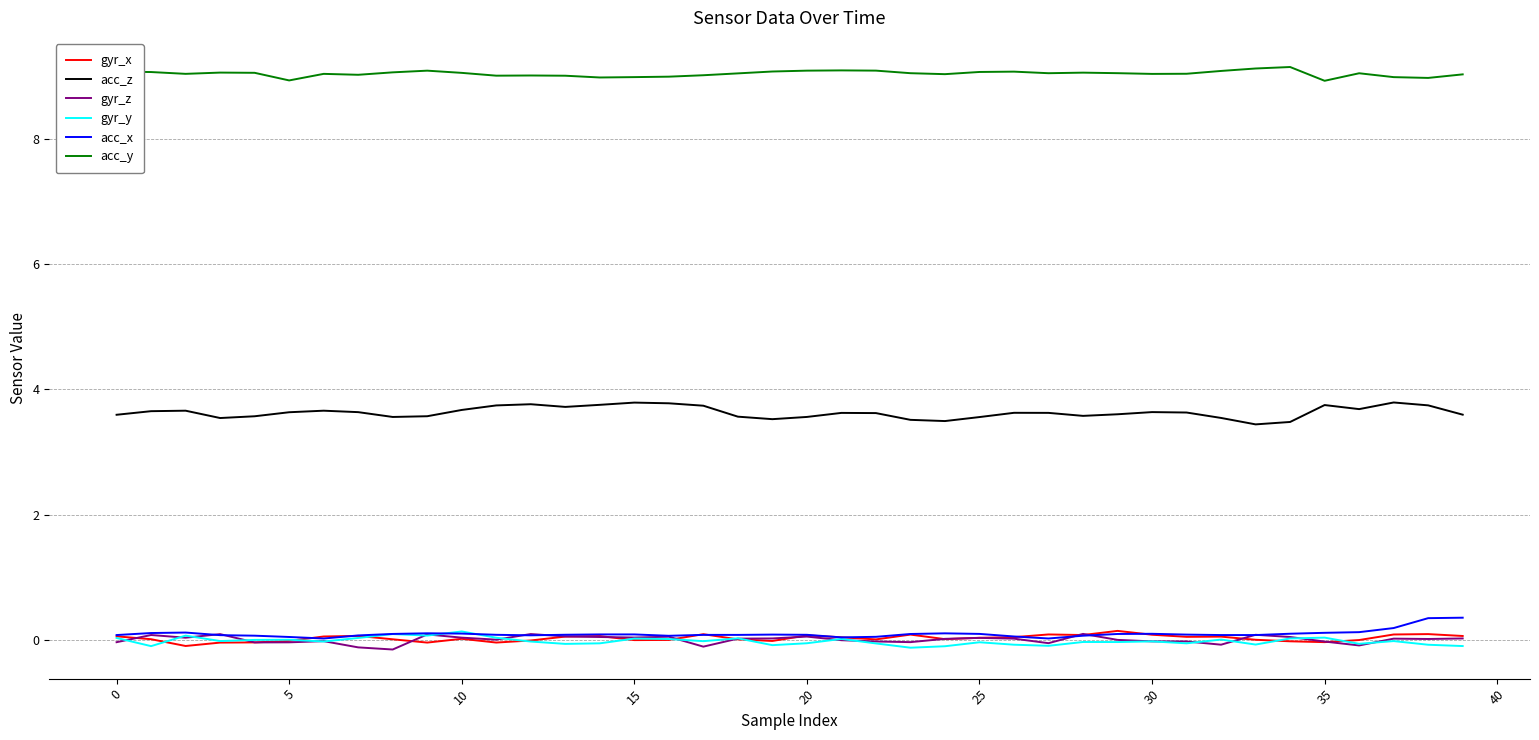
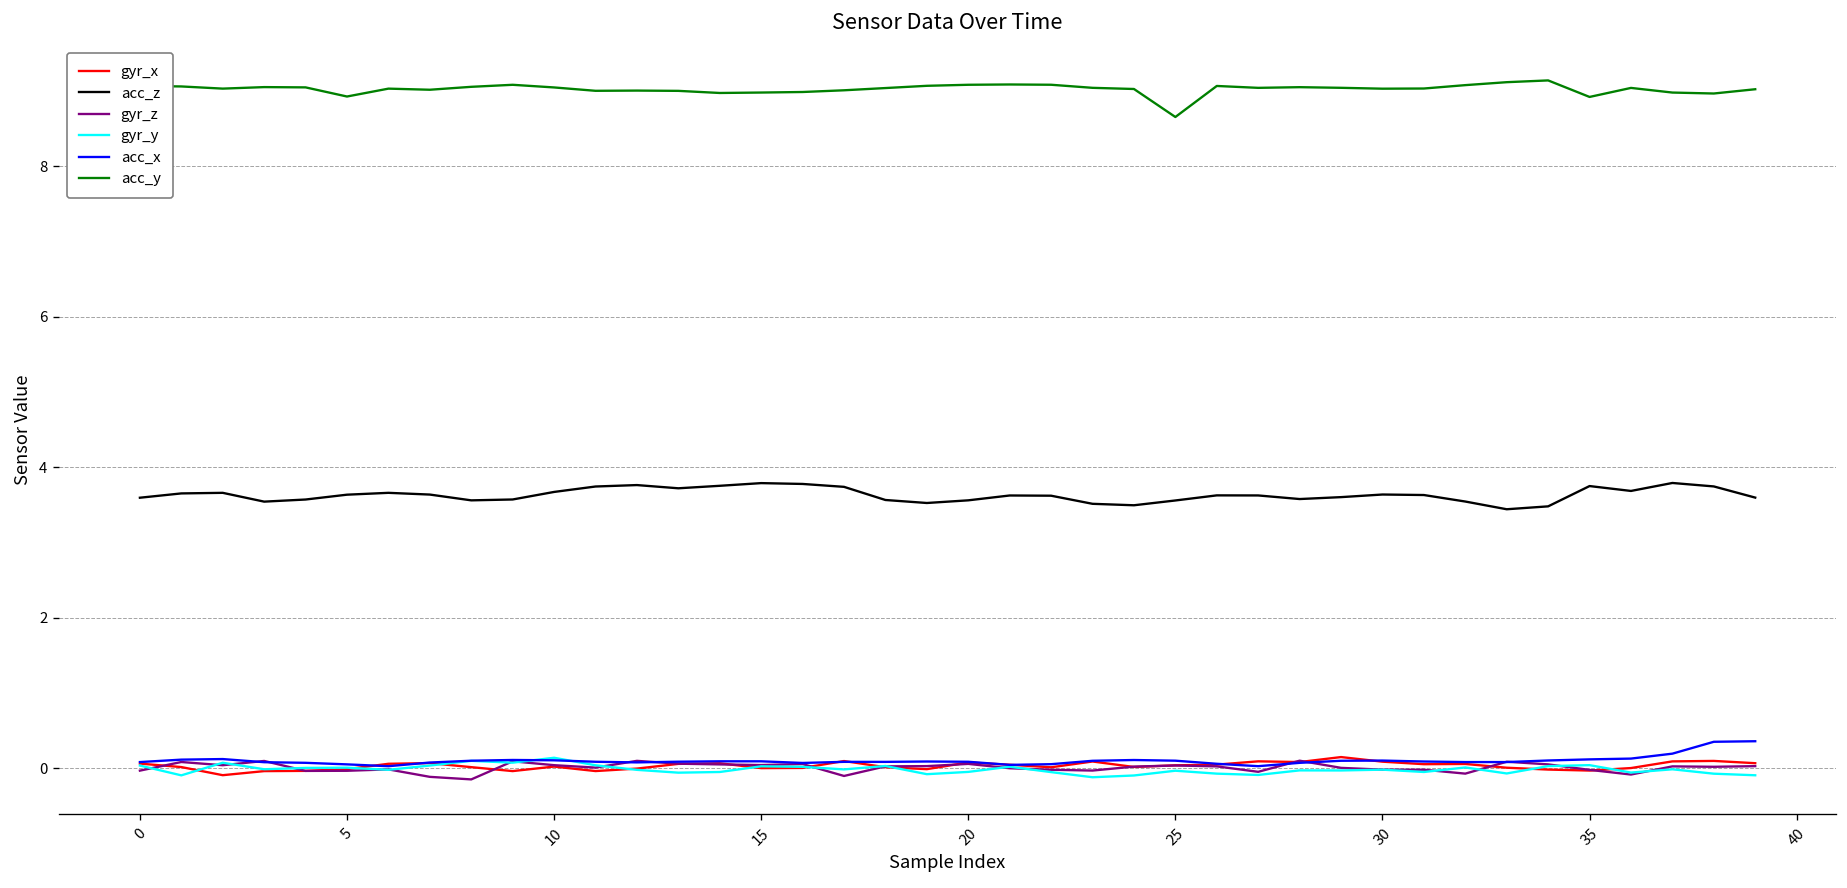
  {
    "acc_z": {
      "0": 3.6,
      "5": 3.6,
      "10": 3.7,
      "15": 3.8,
      "20": 3.6,
      "25": 3.6,
      "30": 3.6,
      "35": 3.8
    },
    "gyr_z": {
      "0": 0.0
    },
    "gyr_y": {
      "20": -0.1,
      "25": 0.0,
      "35": 0.0
    },
    "acc_x": {
      "5": 0.0,
      "15": 0.1,
      "25": 0.1,
      "35": 0.1
    },
    "acc_y": {
      "5": 8.9,
      "10": 9.1,
      "15": 9.0,
      "20": 9.1,
-     "25": 9.1,
+     "25": 8.7,
      "30": 9.0,
      "35": 8.9
    }
  }
